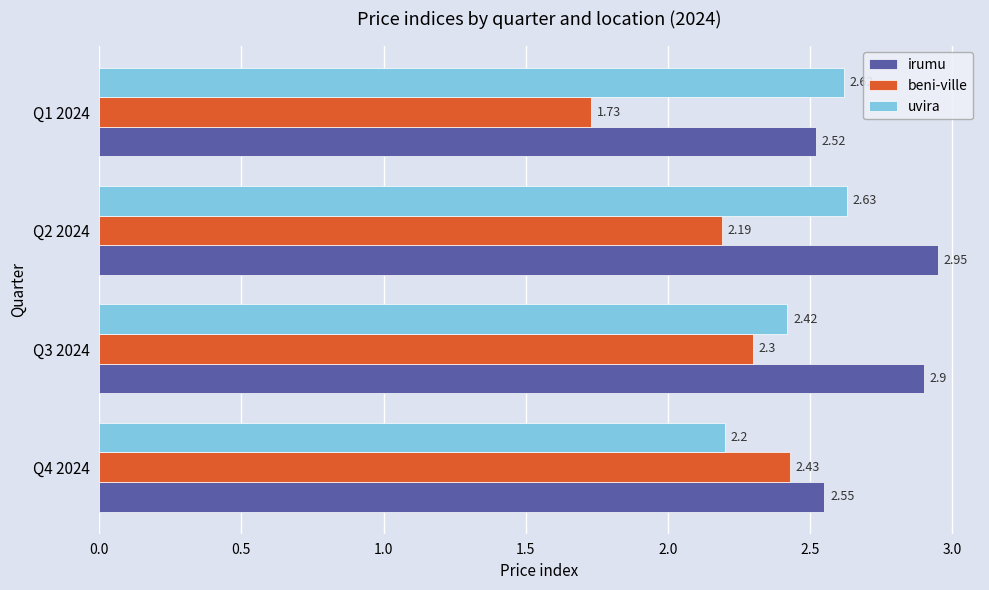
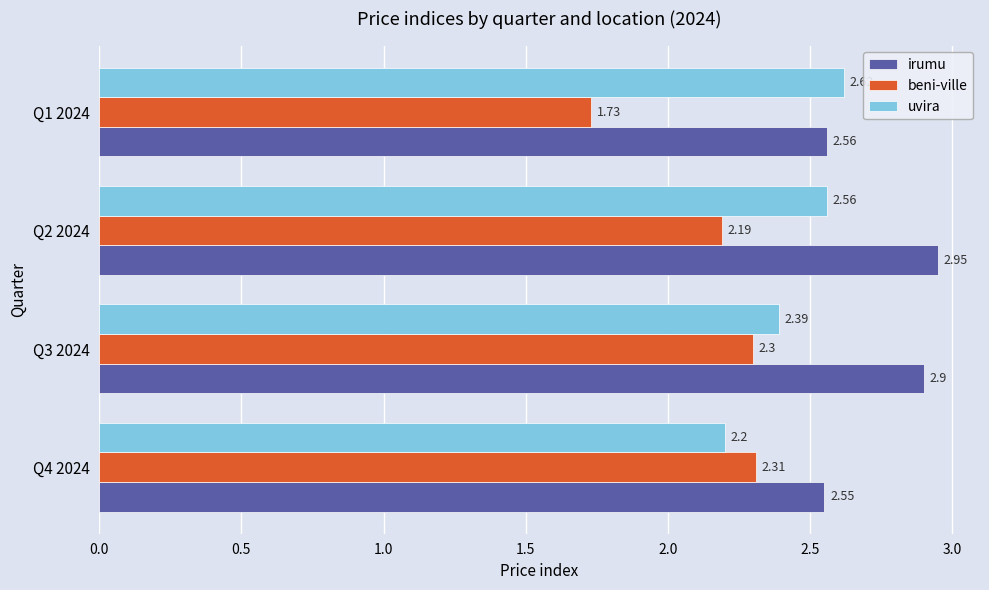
  {
    "irumu": {
-     "Q1 2024": 2.52,
+     "Q1 2024": 2.56,
      "Q2 2024": 2.95,
      "Q3 2024": 2.9,
      "Q4 2024": 2.55
    },
    "beni-ville": {
      "Q1 2024": 1.73,
      "Q2 2024": 2.19,
      "Q3 2024": 2.3,
-     "Q4 2024": 2.43
+     "Q4 2024": 2.31
    },
    "uvira": {
-     "Q2 2024": 2.63,
-     "Q3 2024": 2.42,
+     "Q2 2024": 2.56,
+     "Q3 2024": 2.39,
      "Q4 2024": 2.2
    }
  }
